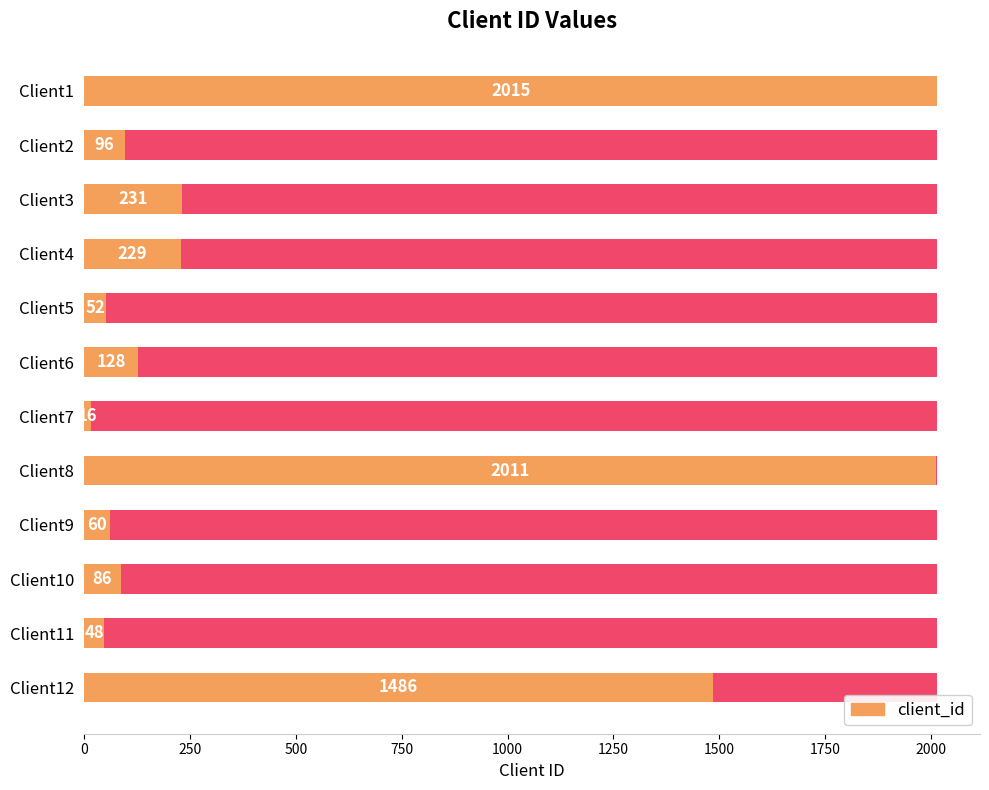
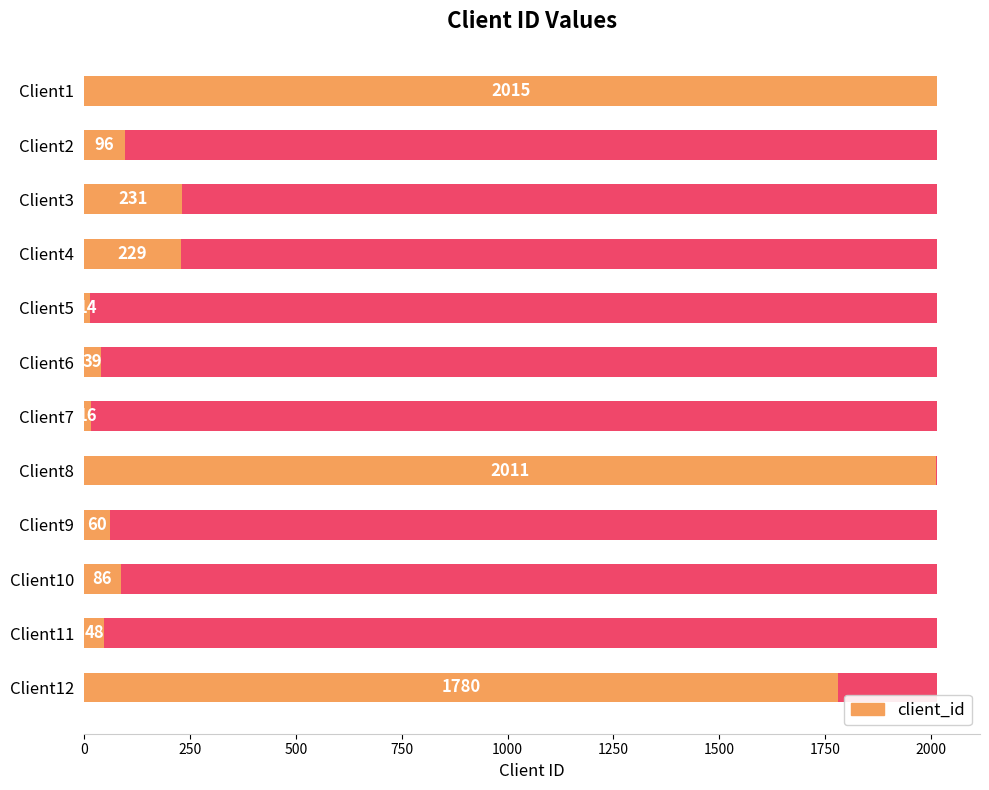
  {
    "client_id": {
      "Client1": 2015,
-     "Client5": 52,
-     "Client6": 128,
+     "Client5": 14,
+     "Client6": 39,
      "Client8": 2011,
-     "Client12": 1486
+     "Client12": 1780
    }
  }
